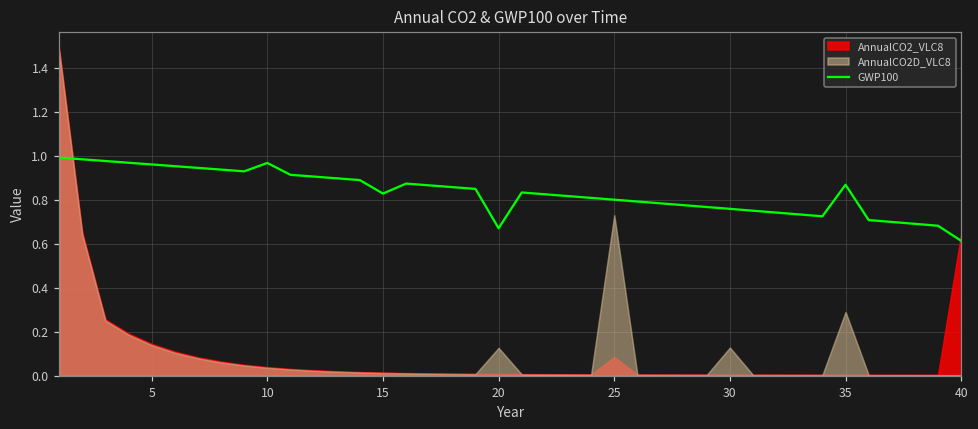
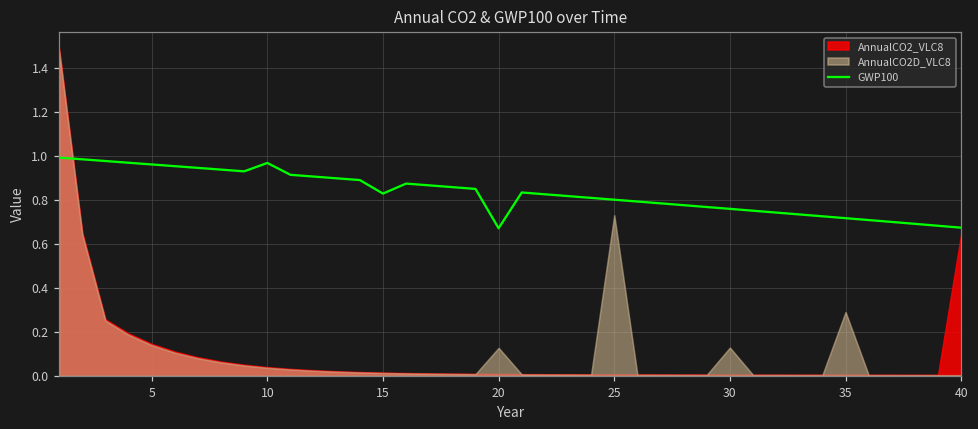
  {
    "GWP100": {
      "5": 0.96,
      "10": 0.97,
      "15": 0.83,
      "20": 0.67,
      "25": 0.80,
      "30": 0.76,
-     "35": 0.87,
-     "40": 0.61
+     "35": 0.72,
+     "40": 0.67
    },
    "AnnualCO2_VLC8": {
-     "25": 0.09,
+     "25": 0.01,
      "40": 0.64
    },
    "AnnualCO2D_VLC8": {
      "20": 0.13,
      "25": 0.73,
      "30": 0.13,
      "35": 0.29
    }
  }
